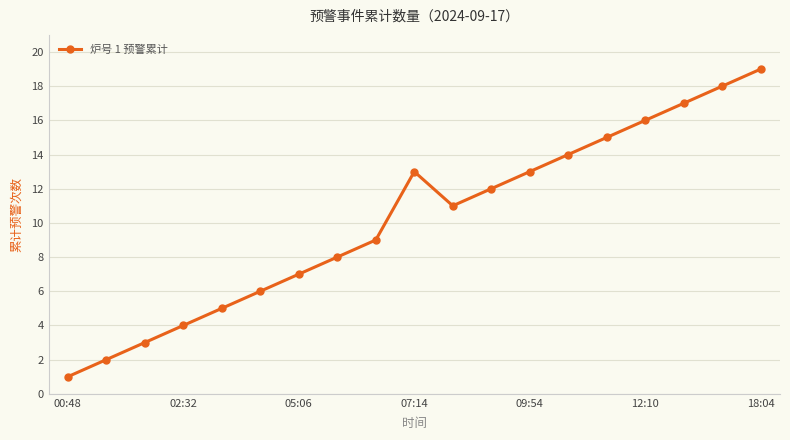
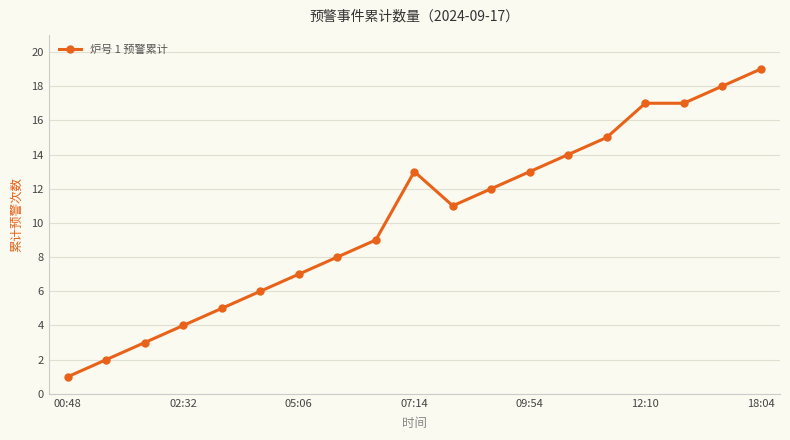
  {
    "00:48": 1,
    "02:32": 4,
    "05:06": 7,
    "07:14": 13,
    "09:54": 13,
-   "12:10": 16,
+   "12:10": 17,
    "18:04": 19
  }
